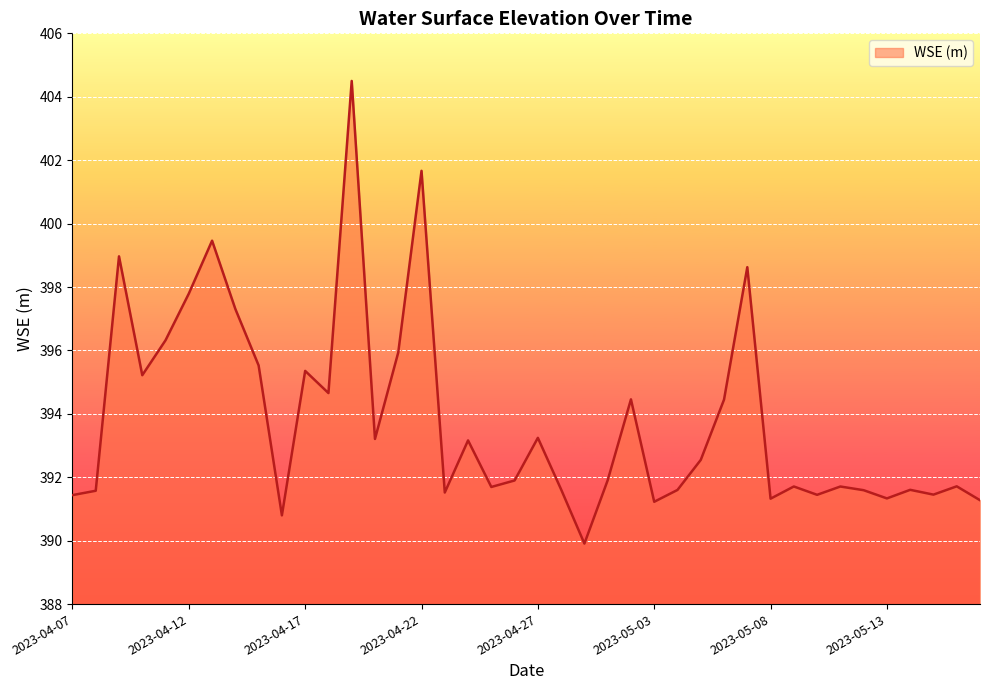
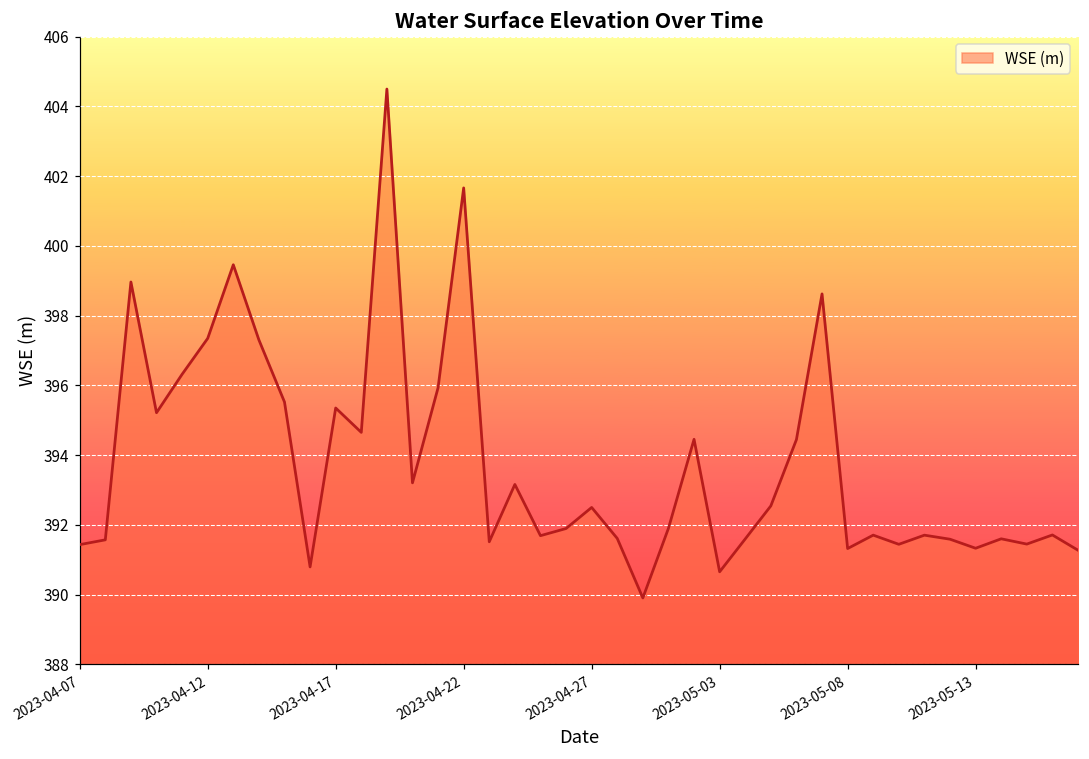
  {
    "2023-04-07": 391.4,
-   "2023-04-12": 397.8,
+   "2023-04-12": 397.4,
    "2023-04-17": 395.4,
    "2023-04-22": 401.7,
-   "2023-04-27": 393.2,
-   "2023-05-03": 391.2,
+   "2023-04-27": 392.5,
+   "2023-05-03": 390.7,
    "2023-05-08": 391.3,
    "2023-05-13": 391.3
  }
